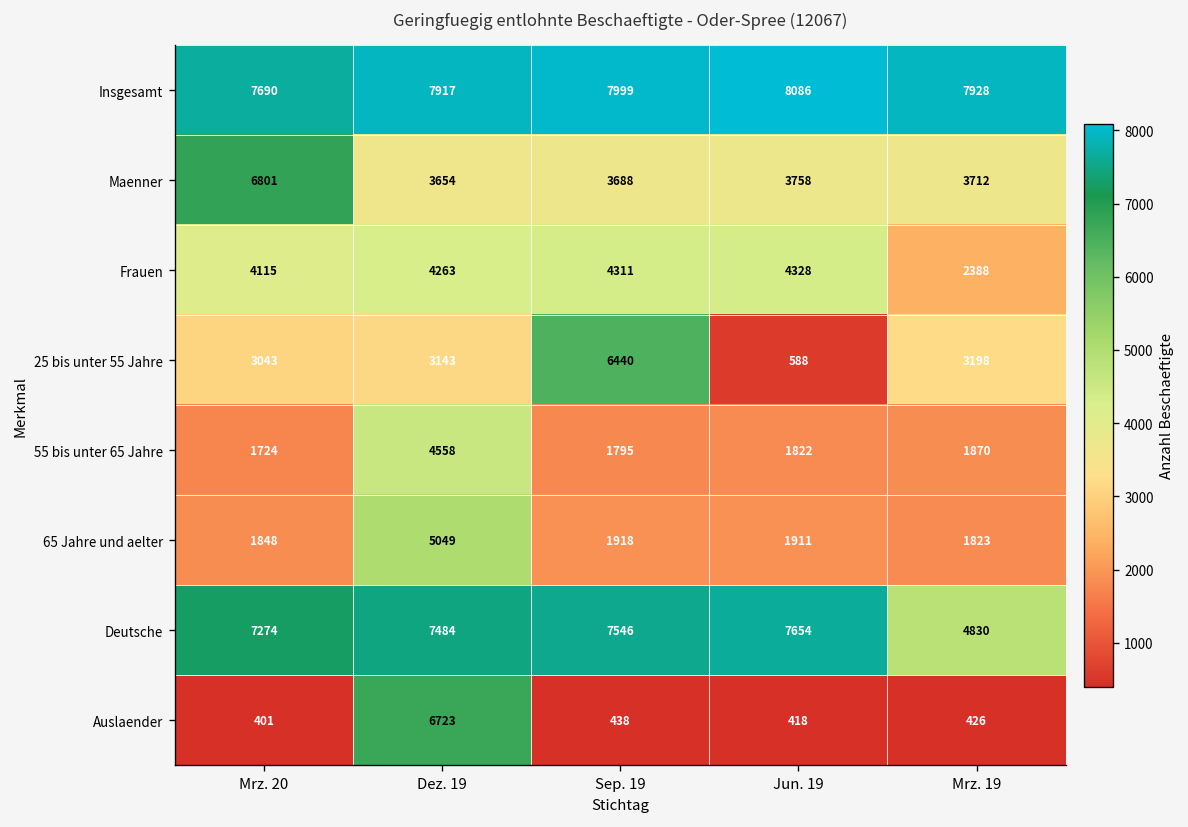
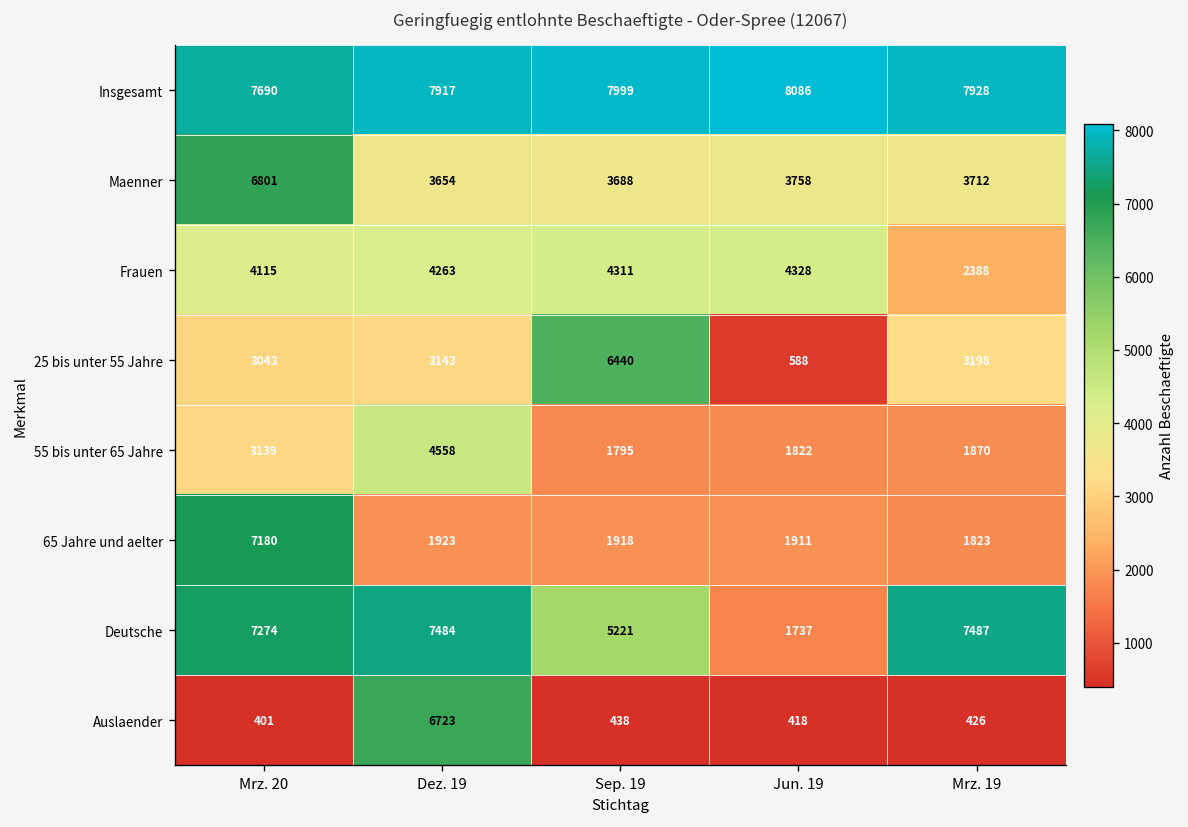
  {
    "Insgesamt": {
      "Mrz. 20": 7690,
      "Dez. 19": 7917,
      "Sep. 19": 7999,
      "Jun. 19": 8086,
      "Mrz. 19": 7928
    },
    "Maenner": {
      "Mrz. 20": 6801,
      "Dez. 19": 3654,
      "Sep. 19": 3688,
      "Jun. 19": 3758,
      "Mrz. 19": 3712
    },
    "Frauen": {
      "Mrz. 20": 4115,
      "Dez. 19": 4263,
      "Sep. 19": 4311,
      "Jun. 19": 4328,
      "Mrz. 19": 2388
    },
    "25 bis unter 55 Jahre": {
      "Mrz. 20": 3043,
      "Dez. 19": 3143,
      "Sep. 19": 6440,
      "Jun. 19": 588,
      "Mrz. 19": 3198
    },
    "55 bis unter 65 Jahre": {
-     "Mrz. 20": 1724,
+     "Mrz. 20": 3139,
      "Dez. 19": 4558,
      "Sep. 19": 1795,
      "Jun. 19": 1822,
      "Mrz. 19": 1870
    },
    "65 Jahre und aelter": {
-     "Mrz. 20": 1848,
-     "Dez. 19": 5049,
+     "Mrz. 20": 7180,
+     "Dez. 19": 1923,
      "Sep. 19": 1918,
      "Jun. 19": 1911,
      "Mrz. 19": 1823
    },
    "Deutsche": {
      "Mrz. 20": 7274,
      "Dez. 19": 7484,
-     "Sep. 19": 7546,
-     "Jun. 19": 7654,
-     "Mrz. 19": 4830
+     "Sep. 19": 5221,
+     "Jun. 19": 1737,
+     "Mrz. 19": 7487
    },
    "Auslaender": {
      "Mrz. 20": 401,
      "Dez. 19": 6723,
      "Sep. 19": 438,
      "Jun. 19": 418,
      "Mrz. 19": 426
    }
  }
